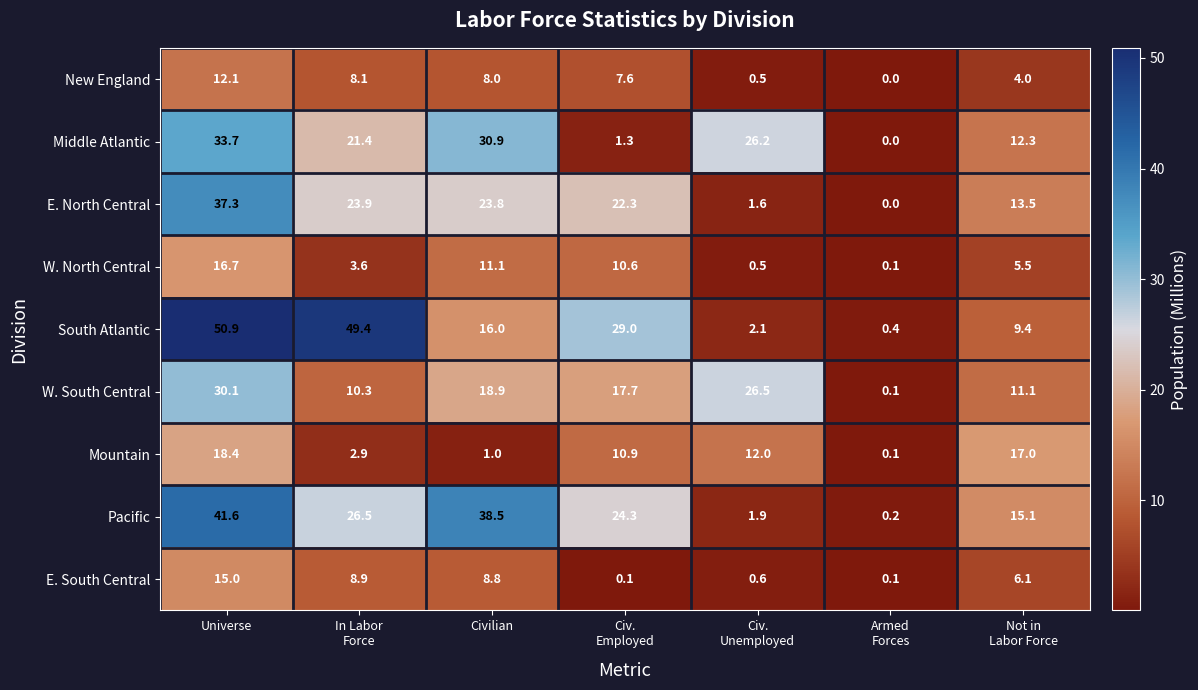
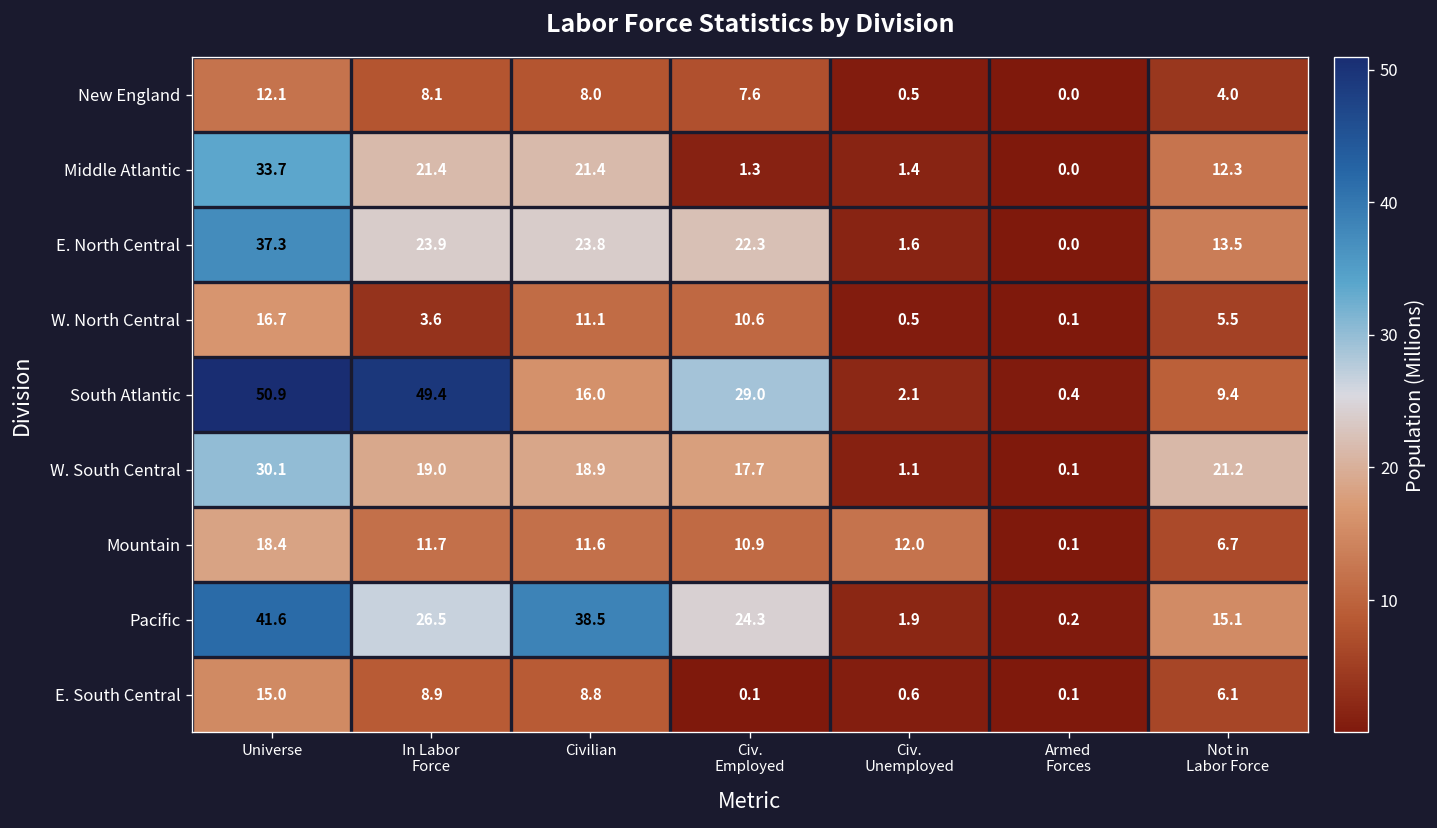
  {
    "New England": {
      "Universe": 12.1,
      "In Labor Force": 8.1,
      "Civilian": 8.0,
      "Civ. Employed": 7.6,
      "Civ. Unemployed": 0.5,
      "Armed Forces": 0.0,
      "Not in Labor Force": 4.0
    },
    "Middle Atlantic": {
      "Universe": 33.7,
      "In Labor Force": 21.4,
-     "Civilian": 30.9,
+     "Civilian": 21.4,
      "Civ. Employed": 1.3,
-     "Civ. Unemployed": 26.2,
+     "Civ. Unemployed": 1.4,
      "Armed Forces": 0.0,
      "Not in Labor Force": 12.3
    },
    "E. North Central": {
      "Universe": 37.3,
      "In Labor Force": 23.9,
      "Civilian": 23.8,
      "Civ. Employed": 22.3,
      "Civ. Unemployed": 1.6,
      "Armed Forces": 0.0,
      "Not in Labor Force": 13.5
    },
    "W. North Central": {
      "Universe": 16.7,
      "In Labor Force": 3.6,
      "Civilian": 11.1,
      "Civ. Employed": 10.6,
      "Civ. Unemployed": 0.5,
      "Armed Forces": 0.1,
      "Not in Labor Force": 5.5
    },
    "South Atlantic": {
      "Universe": 50.9,
      "In Labor Force": 49.4,
      "Civilian": 16.0,
      "Civ. Employed": 29.0,
      "Civ. Unemployed": 2.1,
      "Armed Forces": 0.4,
      "Not in Labor Force": 9.4
    },
    "W. South Central": {
      "Universe": 30.1,
-     "In Labor Force": 10.3,
+     "In Labor Force": 19.0,
      "Civilian": 18.9,
      "Civ. Employed": 17.7,
-     "Civ. Unemployed": 26.5,
+     "Civ. Unemployed": 1.1,
      "Armed Forces": 0.1,
-     "Not in Labor Force": 11.1
+     "Not in Labor Force": 21.2
    },
    "Mountain": {
      "Universe": 18.4,
-     "In Labor Force": 2.9,
-     "Civilian": 1.0,
+     "In Labor Force": 11.7,
+     "Civilian": 11.6,
      "Civ. Employed": 10.9,
      "Civ. Unemployed": 12.0,
      "Armed Forces": 0.1,
-     "Not in Labor Force": 17.0
+     "Not in Labor Force": 6.7
    },
    "Pacific": {
      "Universe": 41.6,
      "In Labor Force": 26.5,
      "Civilian": 38.5,
      "Civ. Unemployed": 1.9,
      "Armed Forces": 0.2,
      "Not in Labor Force": 15.1
    },
    "E. South Central": {
      "Universe": 15.0,
      "In Labor Force": 8.9,
      "Civilian": 8.8,
      "Civ. Employed": 0.1,
      "Civ. Unemployed": 0.6,
      "Armed Forces": 0.1,
      "Not in Labor Force": 6.1
    }
  }
